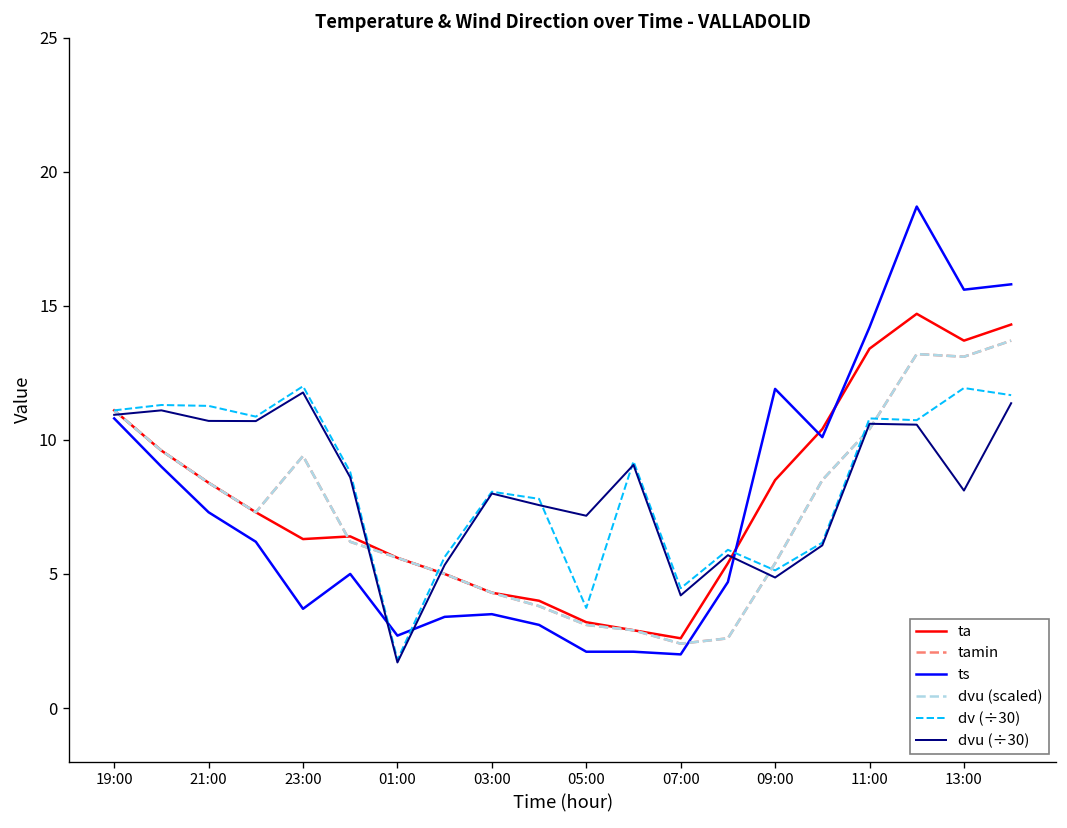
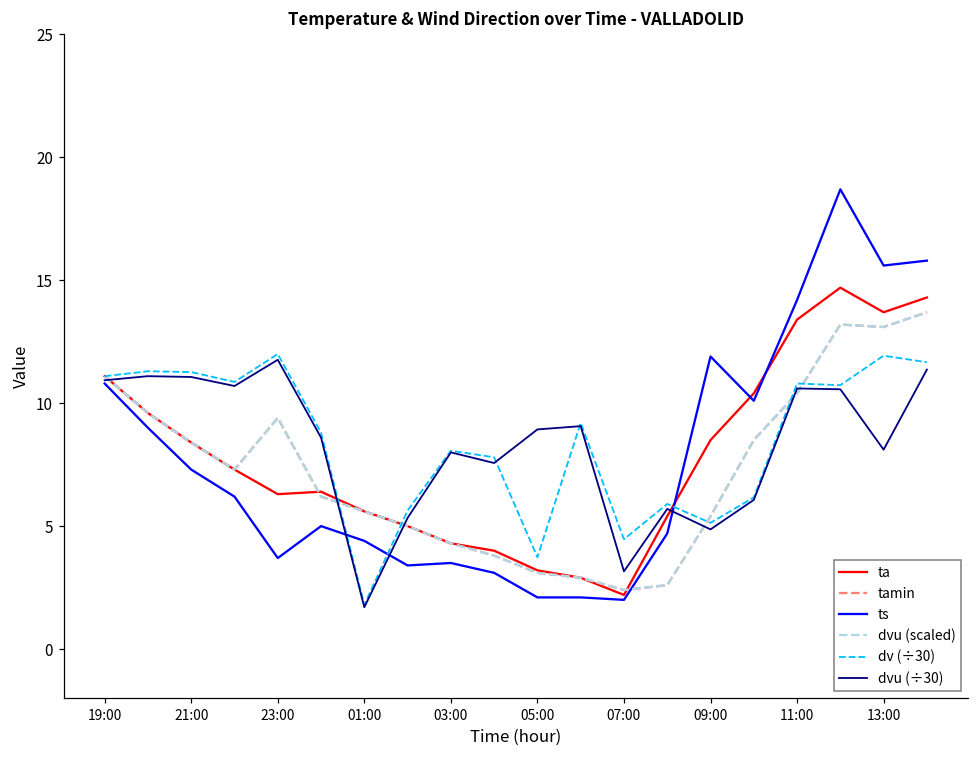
  {
    "ta": {
      "23:00": 6.3,
-     "07:00": 2.6,
+     "07:00": 2.2,
      "09:00": 8.5,
      "11:00": 13.4,
      "13:00": 13.7
    },
    "dvu (scaled)": {
      "23:00": 9.4,
      "07:00": 2.4,
      "09:00": 5.4,
      "11:00": 10.4,
      "13:00": 13.1
    },
    "ts": {
      "19:00": 10.8,
      "21:00": 7.3,
      "23:00": 3.7,
-     "01:00": 2.7,
+     "01:00": 4.4,
      "03:00": 3.5,
      "05:00": 2.1,
      "07:00": 2.0,
      "09:00": 11.9,
      "11:00": 14.2,
      "13:00": 15.6
    },
    "dv (÷30)": {
      "21:00": 11.3,
      "23:00": 12.0,
      "05:00": 3.7,
      "07:00": 4.5,
      "09:00": 5.1,
      "11:00": 10.8,
      "13:00": 11.9
    },
    "dvu (÷30)": {
      "19:00": 10.9,
-     "21:00": 10.7,
+     "21:00": 11.1,
      "23:00": 11.8,
-     "05:00": 7.2,
-     "07:00": 4.2,
+     "05:00": 8.9,
+     "07:00": 3.2,
      "09:00": 4.9,
      "11:00": 10.6,
      "13:00": 8.1
    }
  }
